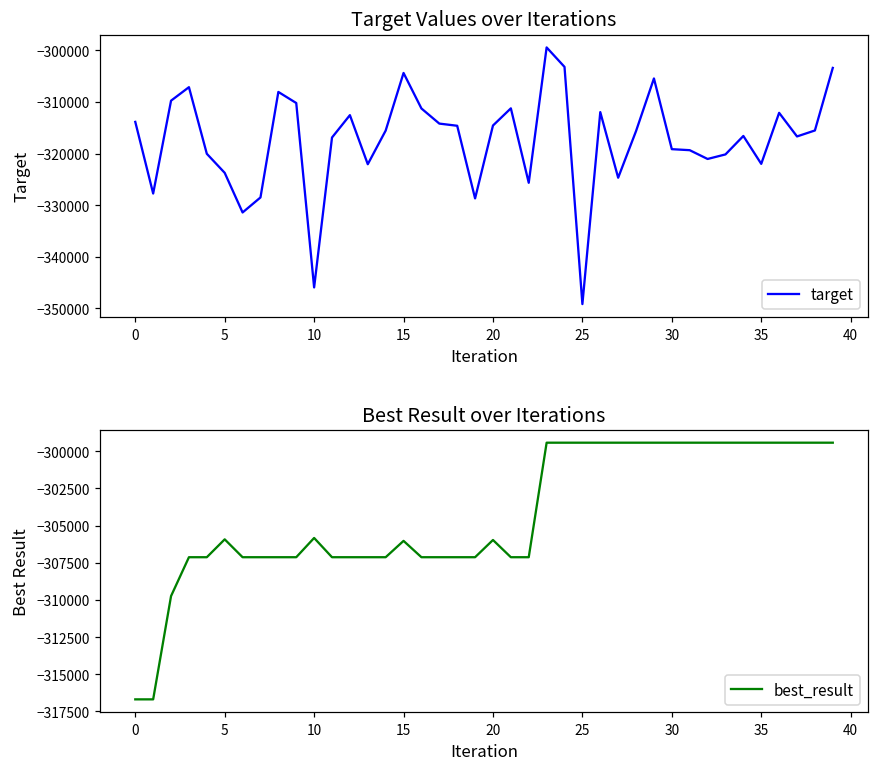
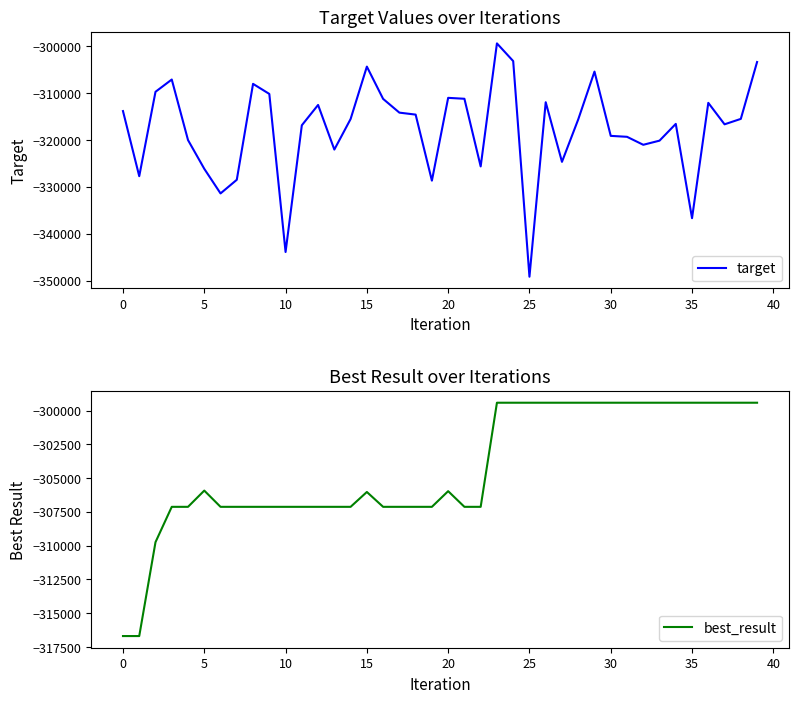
  {
    "Target Values over Iterations": {
      "0": -314000,
-     "5": -324000,
-     "10": -346000,
+     "5": -326000,
+     "10": -344000,
      "15": -304000,
-     "20": -315000,
+     "20": -311000,
      "25": -349000,
      "30": -319000,
-     "35": -322000
+     "35": -337000
    },
    "Best Result over Iterations": {
      "0": -316700,
      "5": -305900,
-     "10": -305800,
+     "10": -307100,
      "15": -306000,
      "20": -306000,
      "25": -299400,
      "30": -299400,
      "35": -299400
    }
  }
